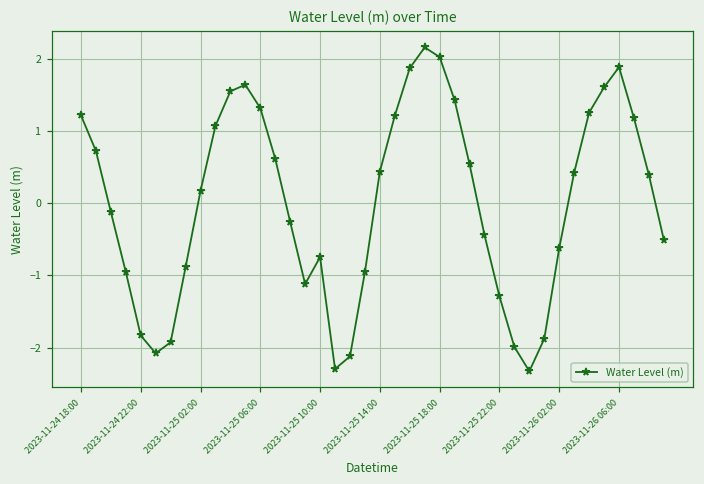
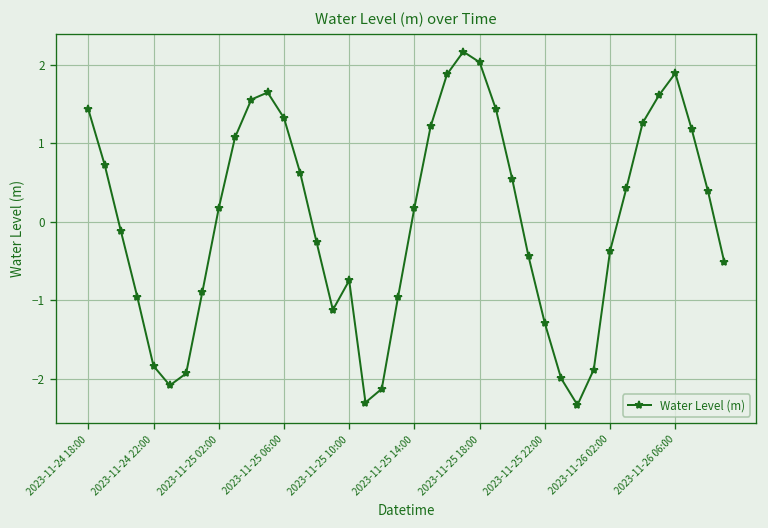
  {
-   "2023-11-24 18:00": 1.2,
+   "2023-11-24 18:00": 1.4,
    "2023-11-24 22:00": -1.8,
    "2023-11-25 02:00": 0.2,
    "2023-11-25 06:00": 1.3,
    "2023-11-25 10:00": -0.7,
-   "2023-11-25 14:00": 0.4,
+   "2023-11-25 14:00": 0.2,
    "2023-11-25 18:00": 2.0,
    "2023-11-25 22:00": -1.3,
-   "2023-11-26 02:00": -0.6,
+   "2023-11-26 02:00": -0.4,
    "2023-11-26 06:00": 1.9
  }
